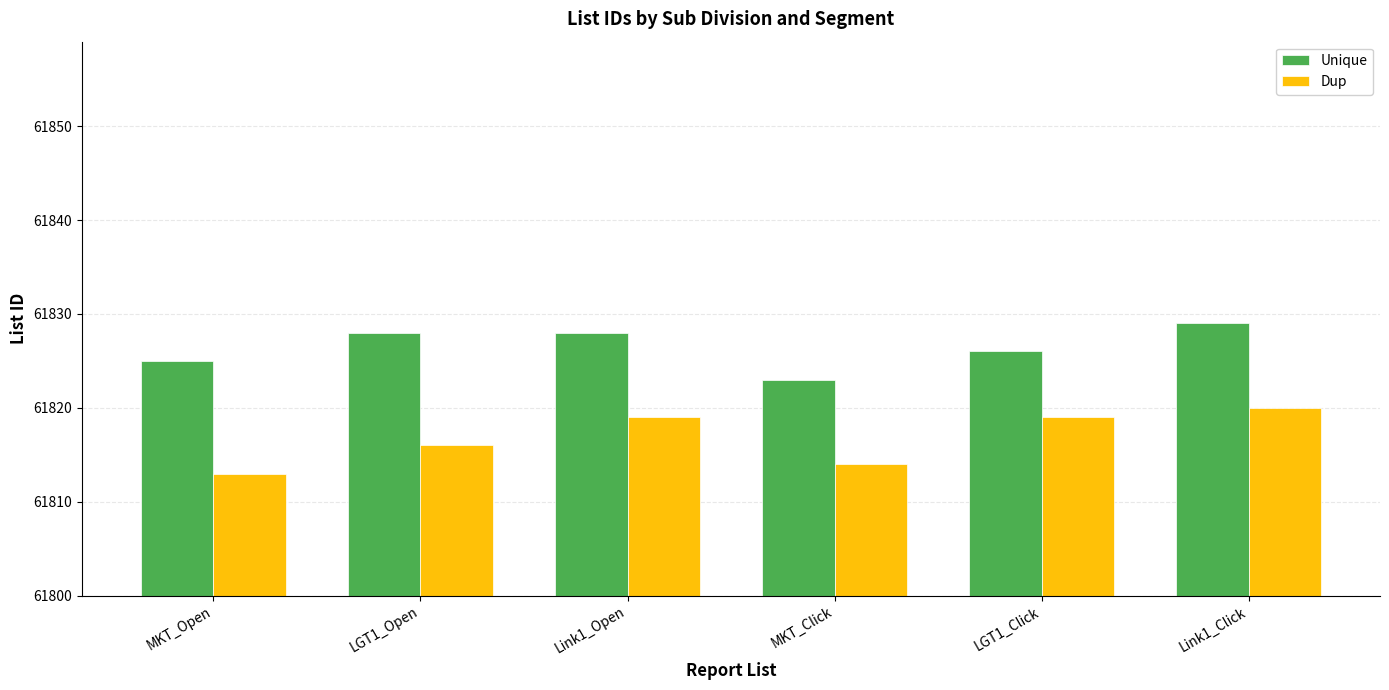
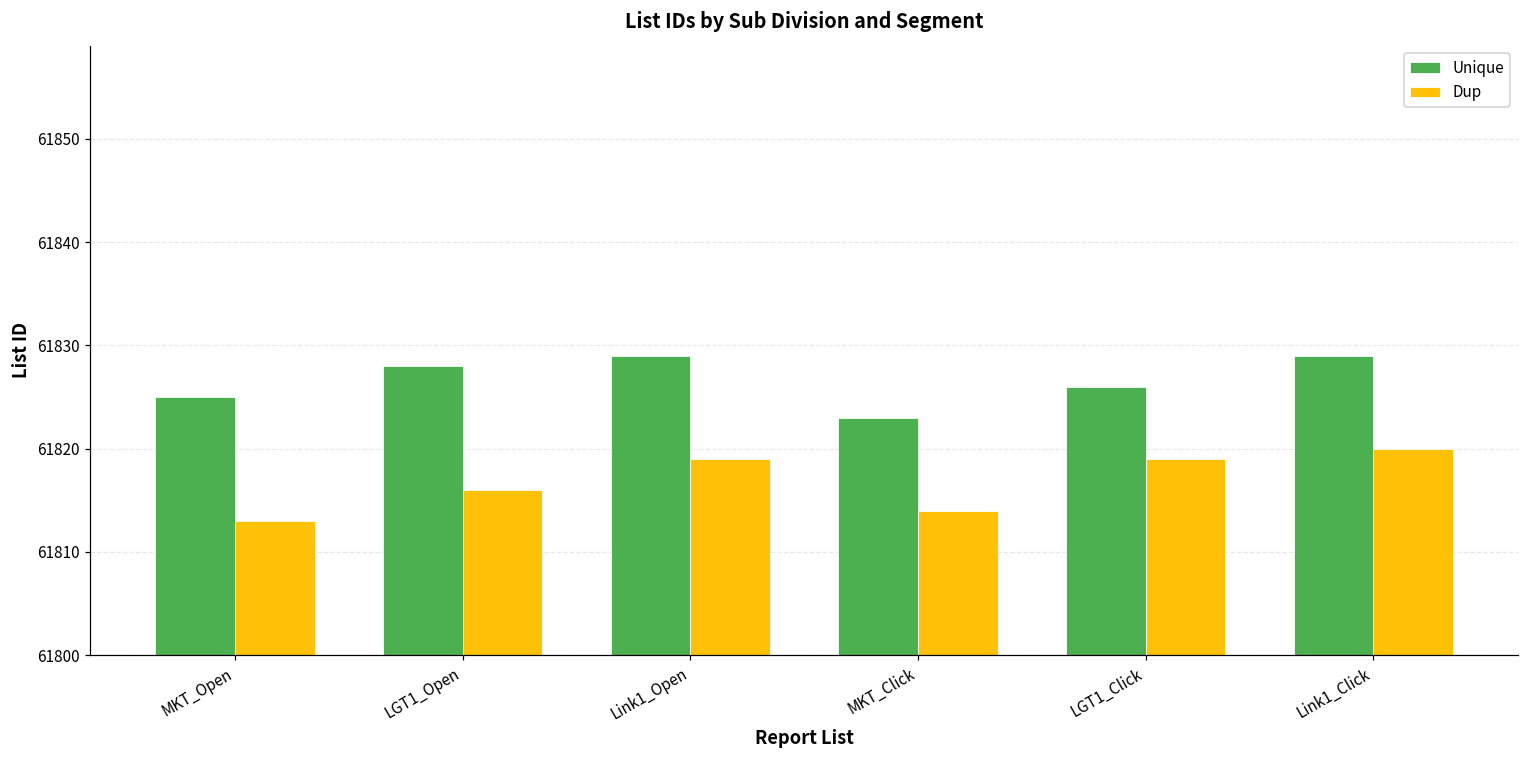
  {
    "Unique": {
      "MKT_Open": 61825,
      "LGT1_Open": 61828,
-     "Link1_Open": 61828,
+     "Link1_Open": 61829,
      "MKT_Click": 61823,
      "LGT1_Click": 61826,
      "Link1_Click": 61829
    },
    "Dup": {
      "MKT_Open": 61813,
      "LGT1_Open": 61816,
      "Link1_Open": 61819,
      "MKT_Click": 61814,
      "LGT1_Click": 61819,
      "Link1_Click": 61820
    }
  }
